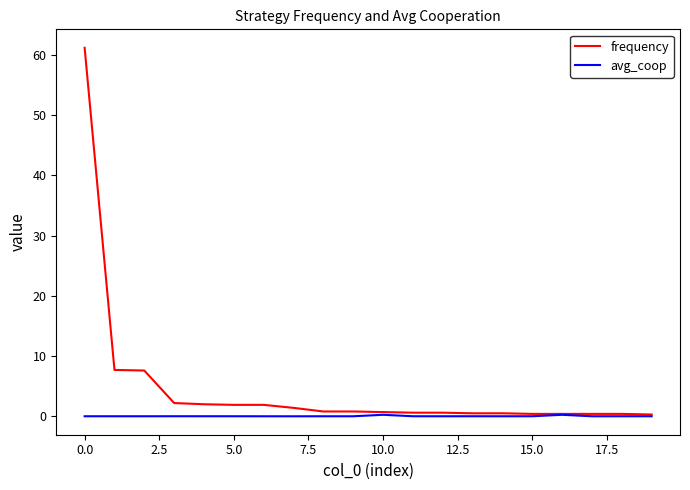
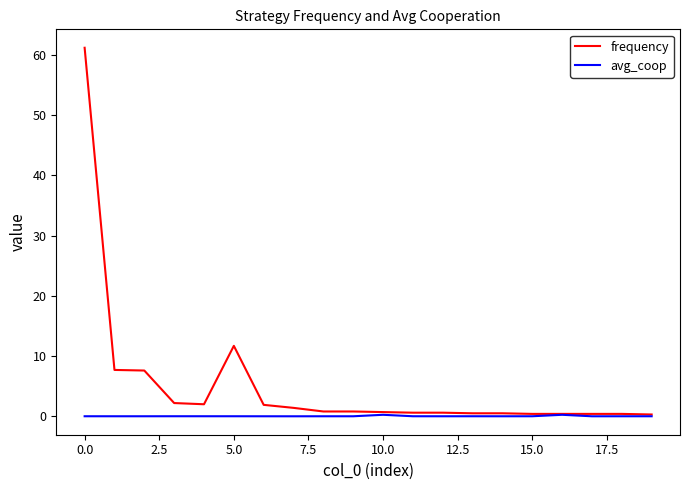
  {
    "frequency": {
      "0.0": 61,
-     "5.0": 2,
+     "5.0": 12,
      "10.0": 1
    },
    "avg_coop": {
      "0.0": 0,
      "5.0": 0,
      "10.0": 0
    }
  }
